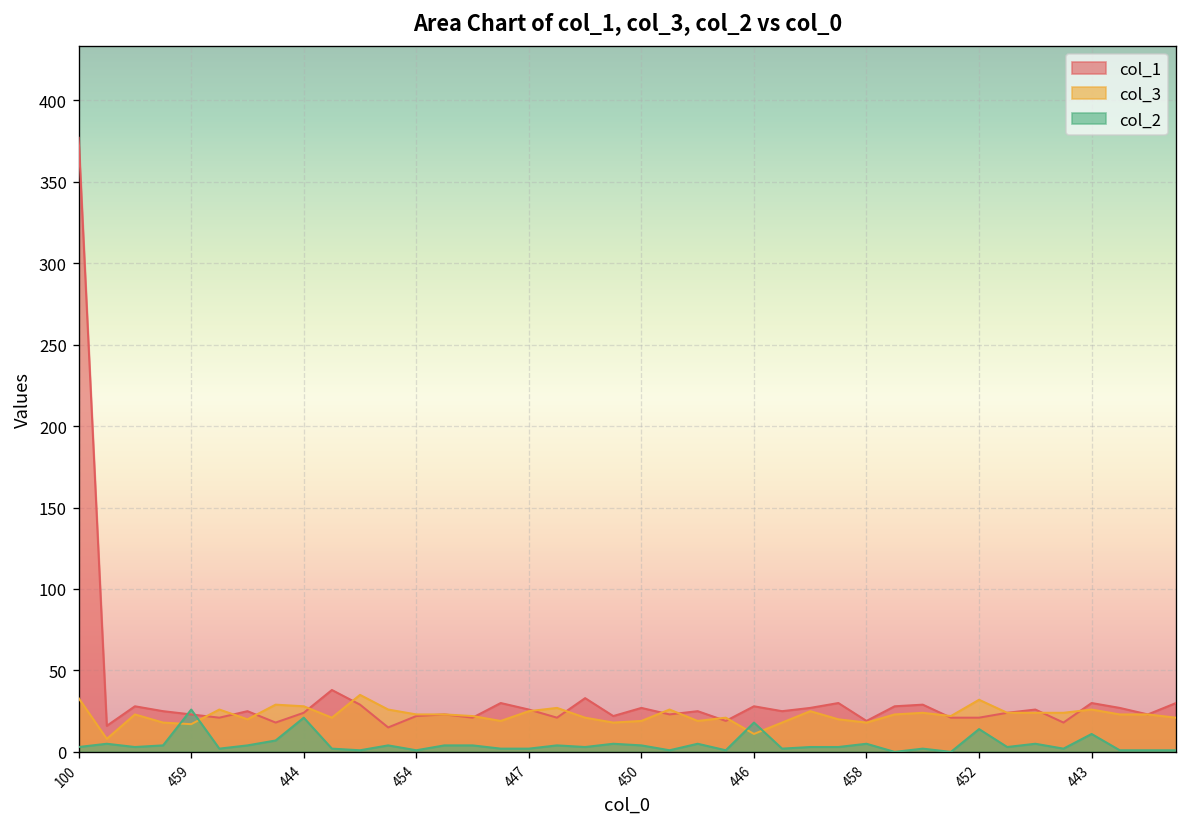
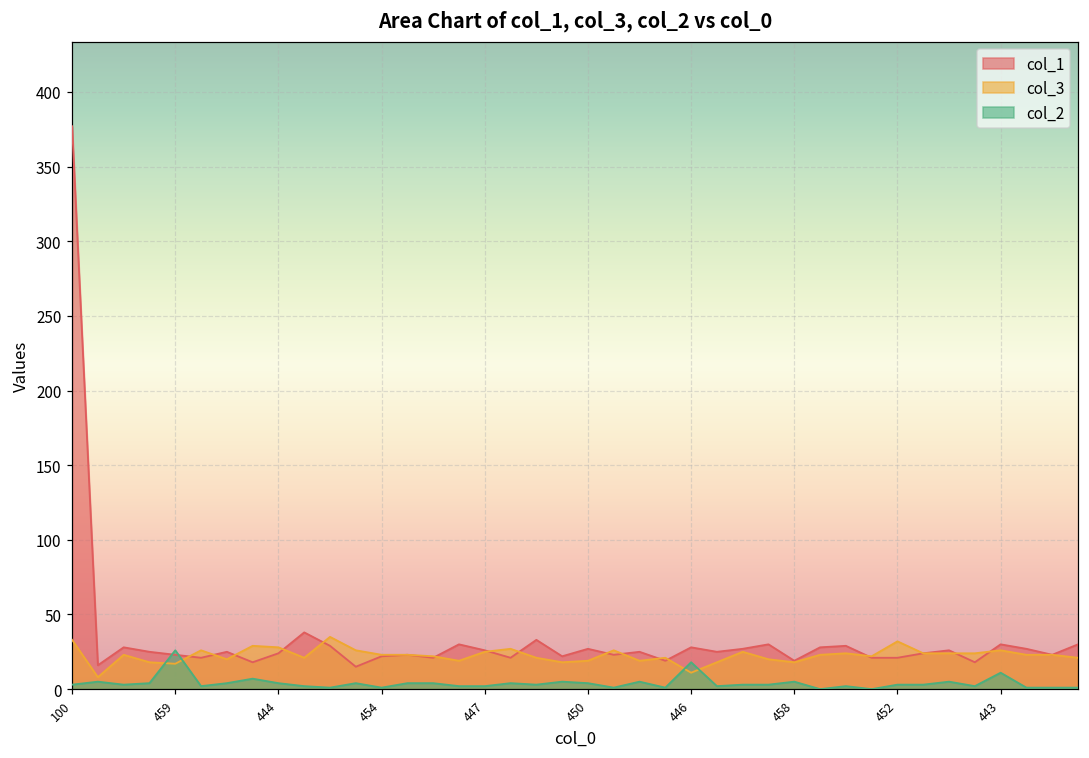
  {
    "col_1": {
      "100": 377,
      "459": 23,
      "444": 24,
      "450": 27,
      "446": 28,
      "452": 21,
      "443": 30
    },
    "col_3": {
      "100": 33,
      "459": 17,
      "444": 28,
      "450": 19,
      "446": 11,
      "452": 32,
      "443": 26
    },
    "col_2": {
      "100": 3,
      "459": 26,
-     "444": 21,
+     "444": 4,
      "454": 1,
      "447": 2,
      "450": 4,
      "446": 18,
      "458": 5,
-     "452": 14,
+     "452": 3,
      "443": 11
    }
  }
